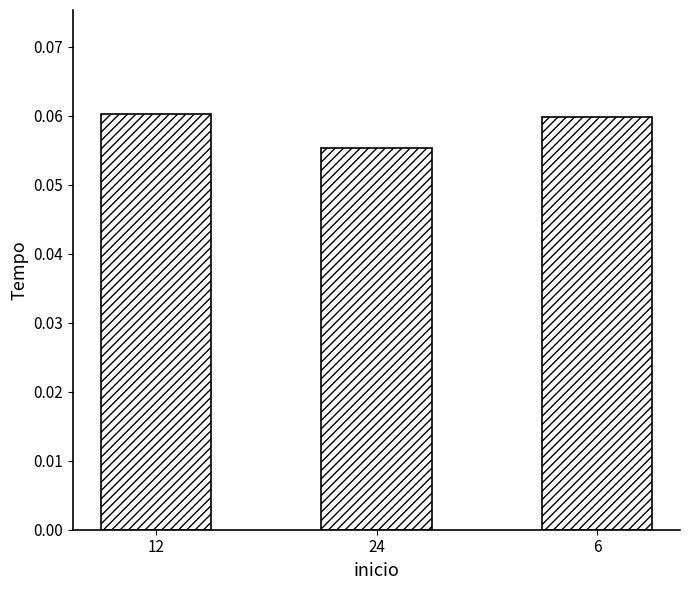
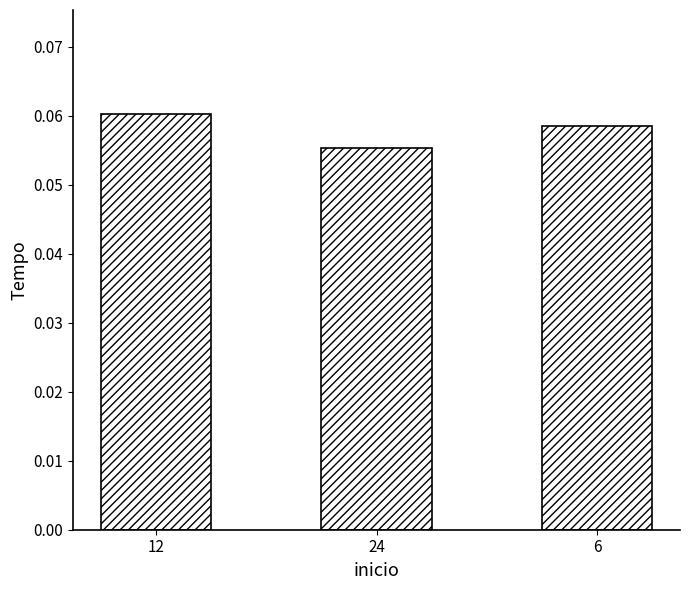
  {
    "12": 0.060,
    "24": 0.055,
-   "6": 0.060
+   "6": 0.059
  }
